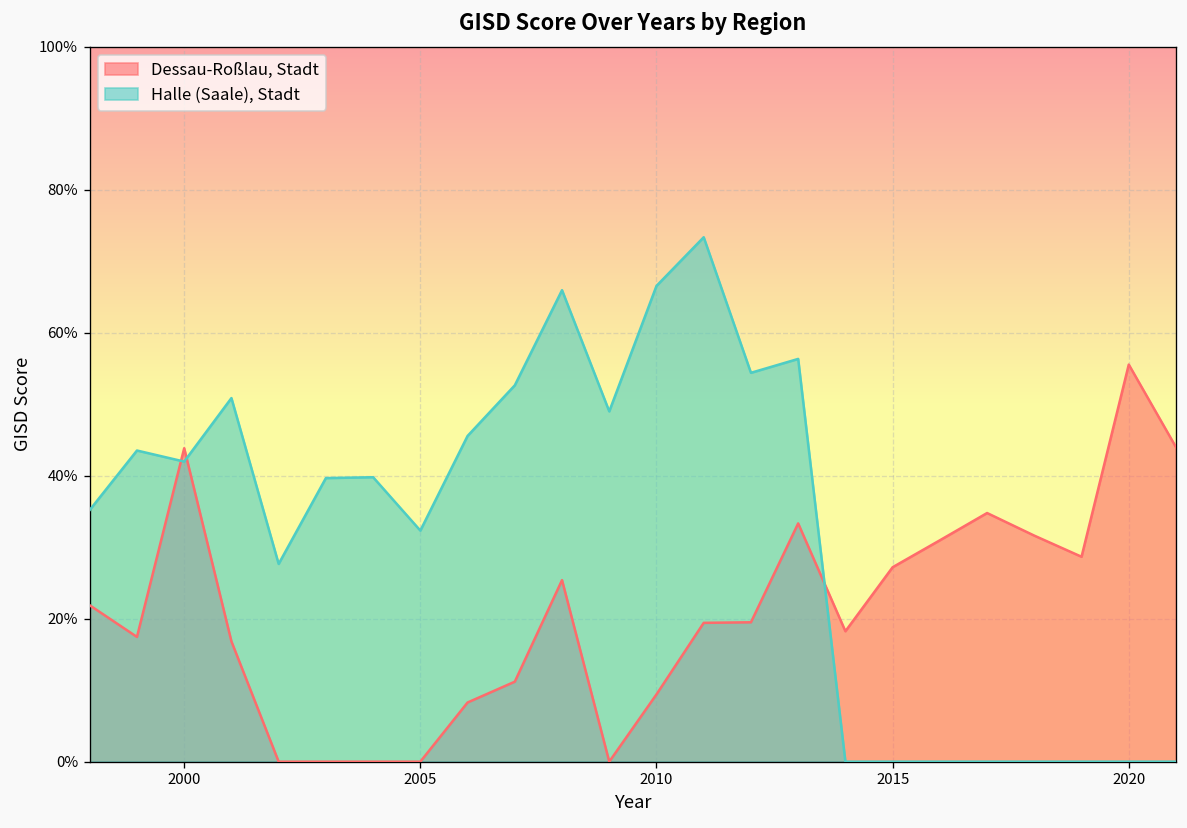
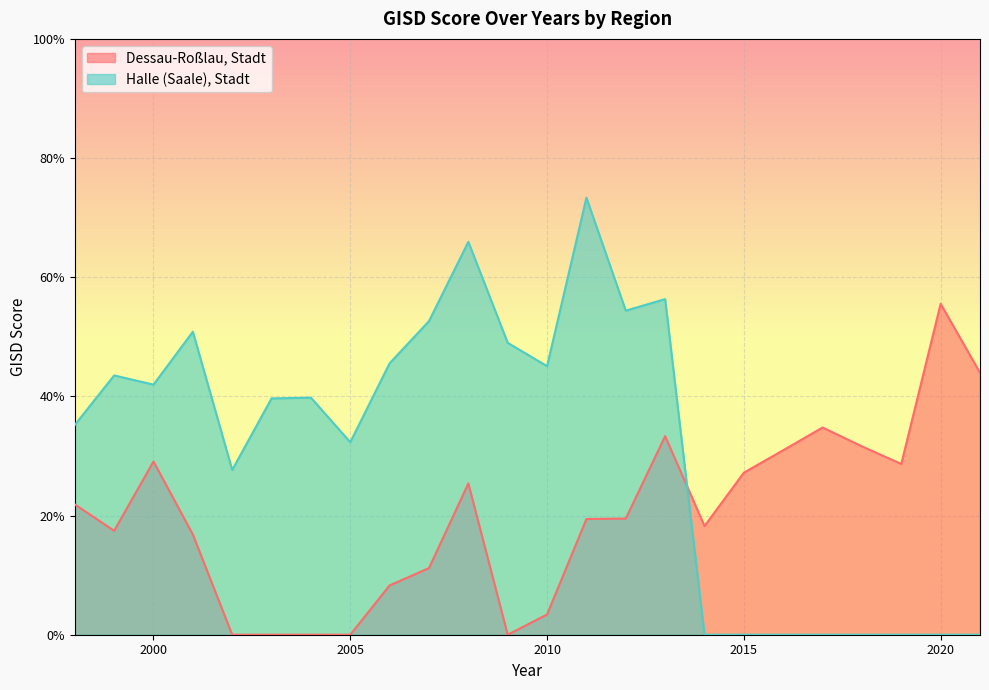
  {
    "Dessau-Roßlau, Stadt": {
-     "2000": "44%",
+     "2000": "29%",
      "2005": "0%",
-     "2010": "9%",
+     "2010": "3%",
      "2015": "27%",
      "2020": "56%"
    },
    "Halle (Saale), Stadt": {
      "2000": "42%",
      "2005": "32%",
-     "2010": "67%",
+     "2010": "45%",
      "2015": "0%",
      "2020": "0%"
    }
  }
